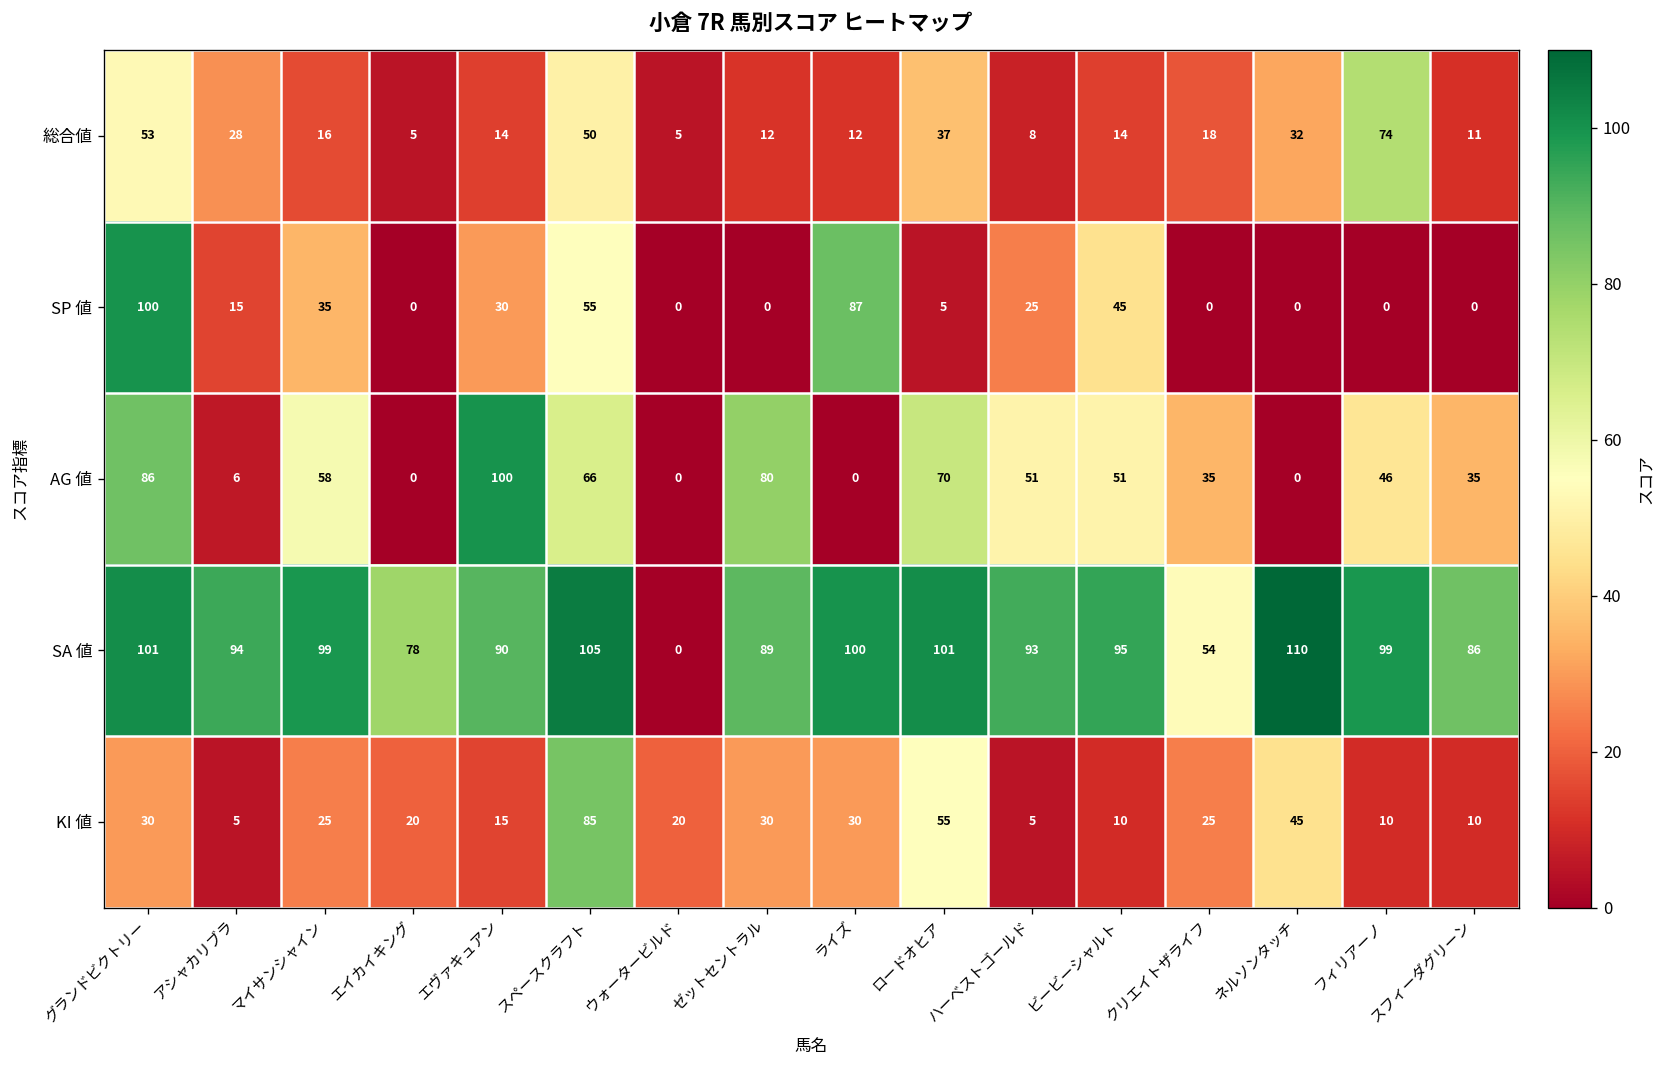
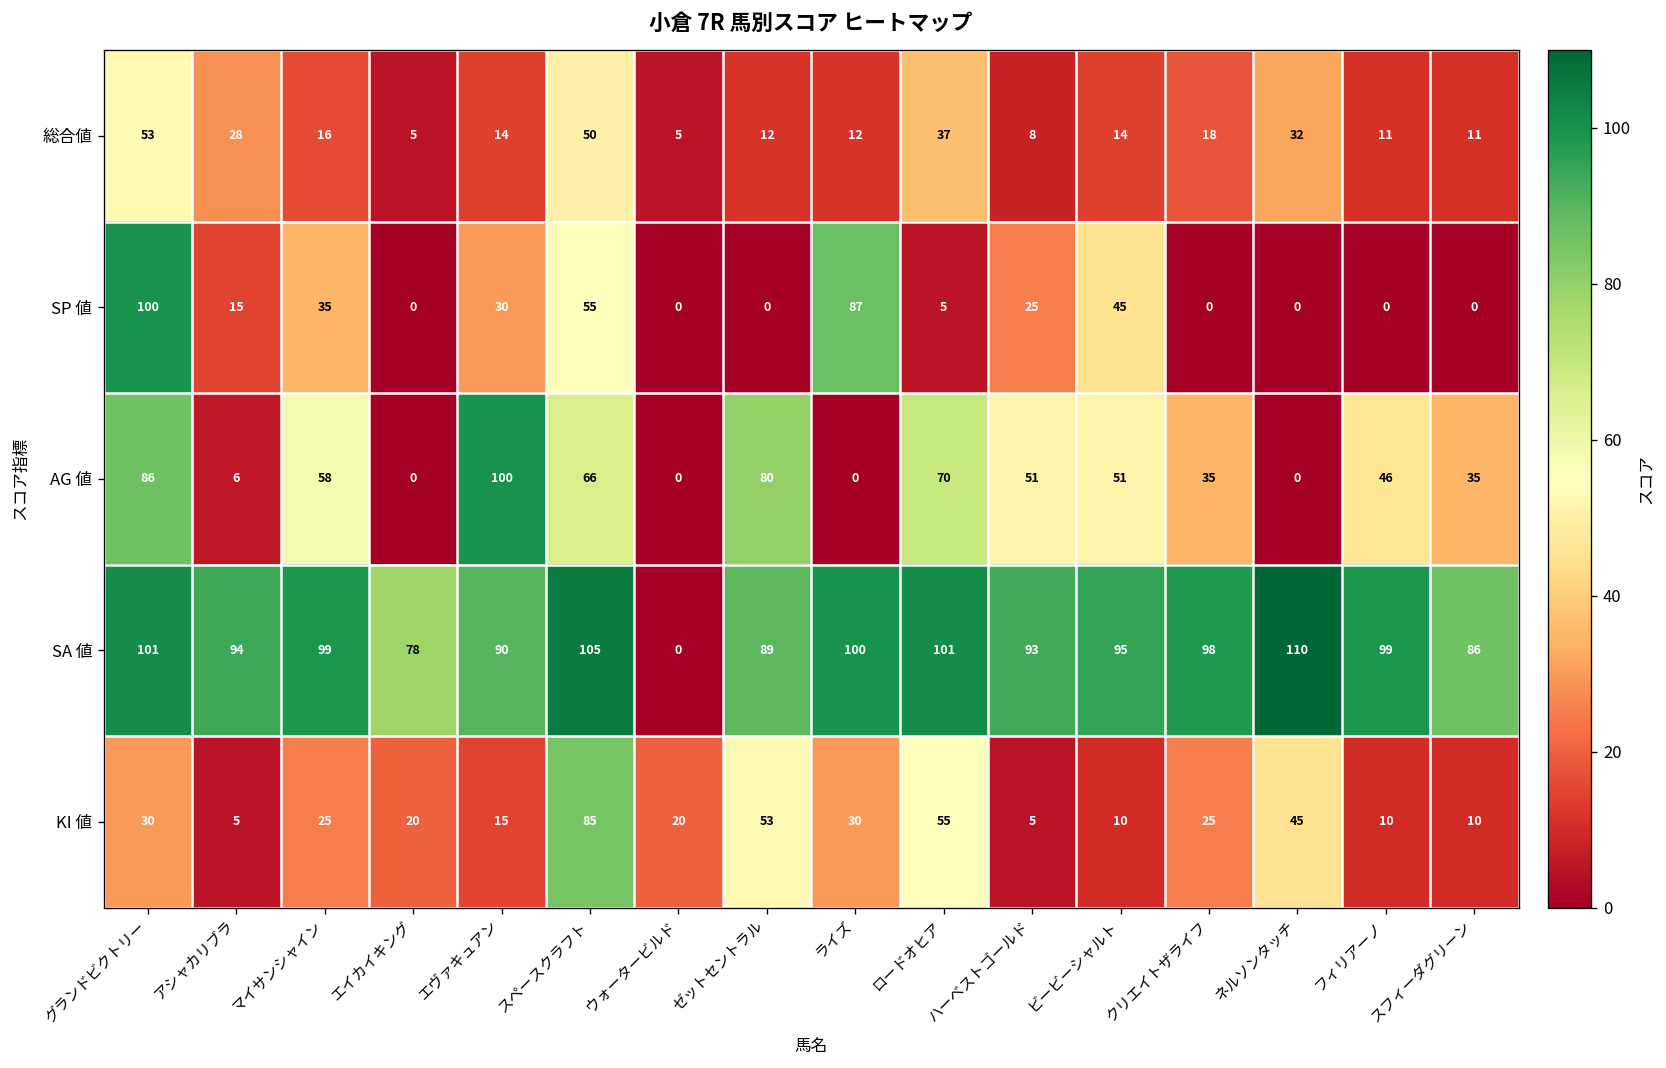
  {
    "総合値": {
      "グランドビクトリー": 53,
      "アシャカリブラ": 28,
      "マイサンシャイン": 16,
      "エイカイキング": 5,
      "エヴァキュアン": 14,
      "スペースクラフト": 50,
      "ウォータービルド": 5,
      "ゼットセントラル": 12,
      "ライズ": 12,
      "ロードオヒア": 37,
      "ハーベストゴールド": 8,
      "ビービーシャルト": 14,
      "クリエイトザライフ": 18,
      "ネルソンタッチ": 32,
-     "フィリアーノ": 74,
+     "フィリアーノ": 11,
      "スフィーダグリーン": 11
    },
    "SP 値": {
      "グランドビクトリー": 100,
      "アシャカリブラ": 15,
      "マイサンシャイン": 35,
      "エイカイキング": 0,
      "エヴァキュアン": 30,
      "スペースクラフト": 55,
      "ウォータービルド": 0,
      "ゼットセントラル": 0,
      "ライズ": 87,
      "ロードオヒア": 5,
      "ハーベストゴールド": 25,
      "ビービーシャルト": 45,
      "クリエイトザライフ": 0,
      "ネルソンタッチ": 0,
      "フィリアーノ": 0,
      "スフィーダグリーン": 0
    },
    "AG 値": {
      "グランドビクトリー": 86,
      "アシャカリブラ": 6,
      "マイサンシャイン": 58,
      "エイカイキング": 0,
      "エヴァキュアン": 100,
      "スペースクラフト": 66,
      "ウォータービルド": 0,
      "ゼットセントラル": 80,
      "ライズ": 0,
      "ロードオヒア": 70,
      "ハーベストゴールド": 51,
      "ビービーシャルト": 51,
      "クリエイトザライフ": 35,
      "ネルソンタッチ": 0,
      "フィリアーノ": 46,
      "スフィーダグリーン": 35
    },
    "SA 値": {
      "グランドビクトリー": 101,
      "アシャカリブラ": 94,
      "マイサンシャイン": 99,
      "エイカイキング": 78,
      "エヴァキュアン": 90,
      "スペースクラフト": 105,
      "ウォータービルド": 0,
      "ゼットセントラル": 89,
      "ライズ": 100,
      "ロードオヒア": 101,
      "ハーベストゴールド": 93,
      "ビービーシャルト": 95,
-     "クリエイトザライフ": 54,
+     "クリエイトザライフ": 98,
      "ネルソンタッチ": 110,
      "フィリアーノ": 99,
      "スフィーダグリーン": 86
    },
    "KI 値": {
      "グランドビクトリー": 30,
      "アシャカリブラ": 5,
      "マイサンシャイン": 25,
      "エイカイキング": 20,
      "エヴァキュアン": 15,
      "スペースクラフト": 85,
      "ウォータービルド": 20,
-     "ゼットセントラル": 30,
+     "ゼットセントラル": 53,
      "ライズ": 30,
      "ロードオヒア": 55,
      "ハーベストゴールド": 5,
      "ビービーシャルト": 10,
      "クリエイトザライフ": 25,
      "ネルソンタッチ": 45,
      "フィリアーノ": 10,
      "スフィーダグリーン": 10
    }
  }
